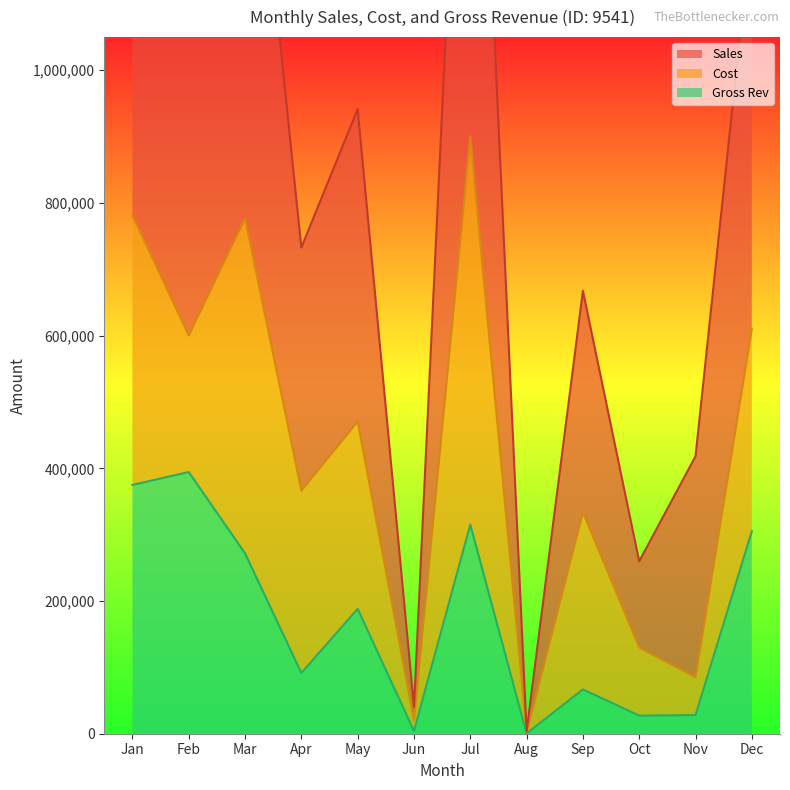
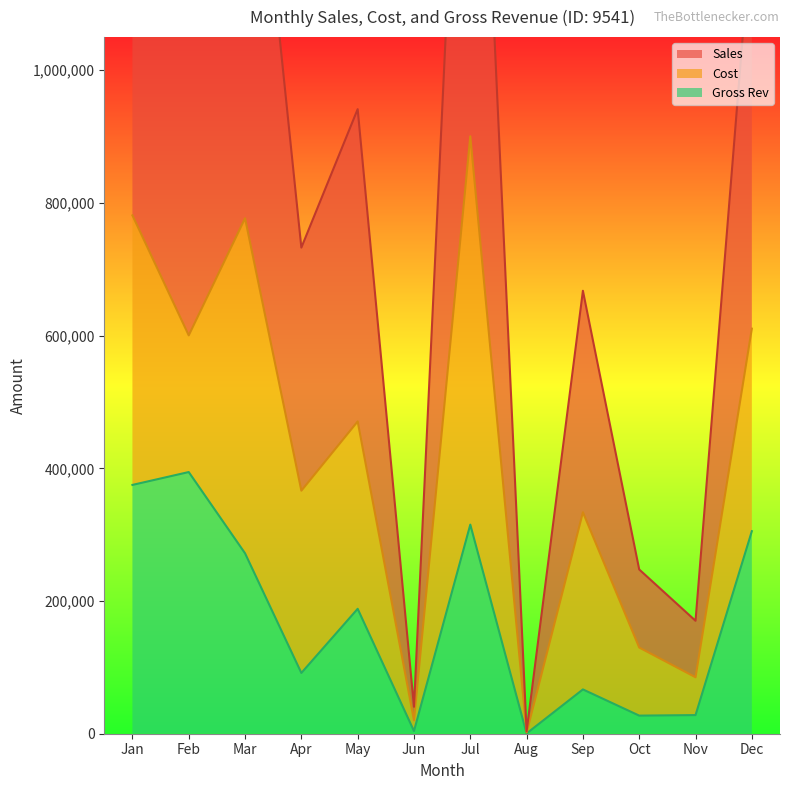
  {
    "Gross Rev": {
      "Jan": "380,000",
      "Feb": "390,000",
      "Mar": "270,000",
      "Apr": "90,000",
      "May": "190,000",
      "Jun": "0",
      "Jul": "320,000",
      "Sep": "70,000",
      "Oct": "30,000",
      "Nov": "30,000",
      "Dec": "310,000"
    },
    "Cost": {
      "Jan": "410,000",
      "Feb": "210,000",
      "Mar": "510,000",
      "Apr": "270,000",
      "May": "280,000",
      "Jun": "20,000",
      "Jul": "590,000",
      "Sep": "270,000",
      "Oct": "100,000",
      "Nov": "60,000",
      "Dec": "310,000"
    },
    "Sales": {
      "Apr": "370,000",
      "May": "470,000",
      "Jun": "20,000",
      "Sep": "330,000",
-     "Oct": "130,000",
-     "Nov": "330,000"
+     "Oct": "120,000",
+     "Nov": "90,000"
    }
  }
